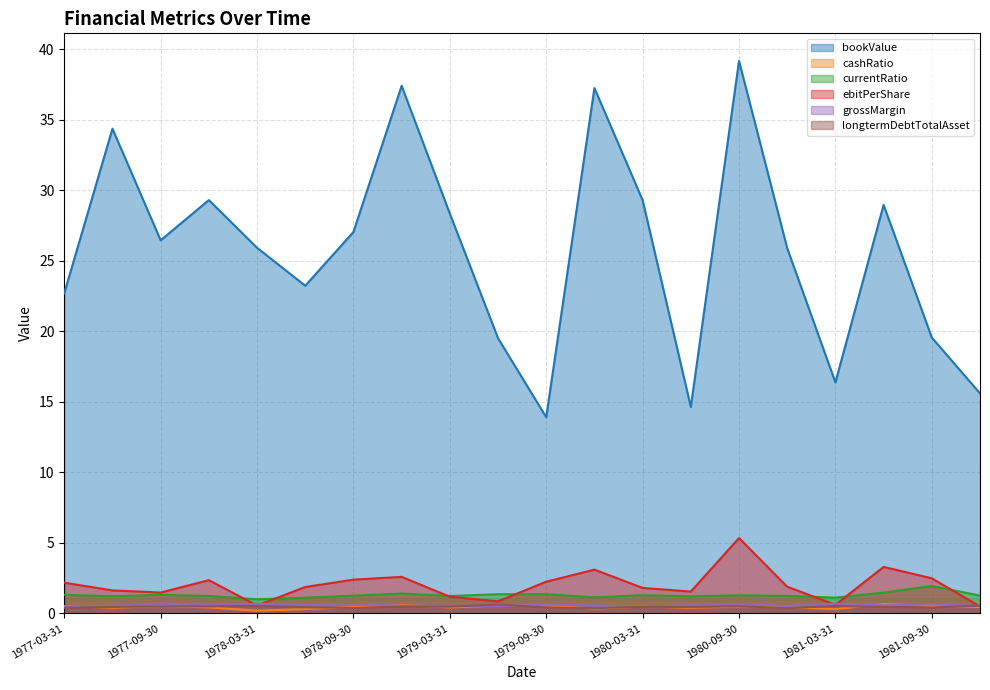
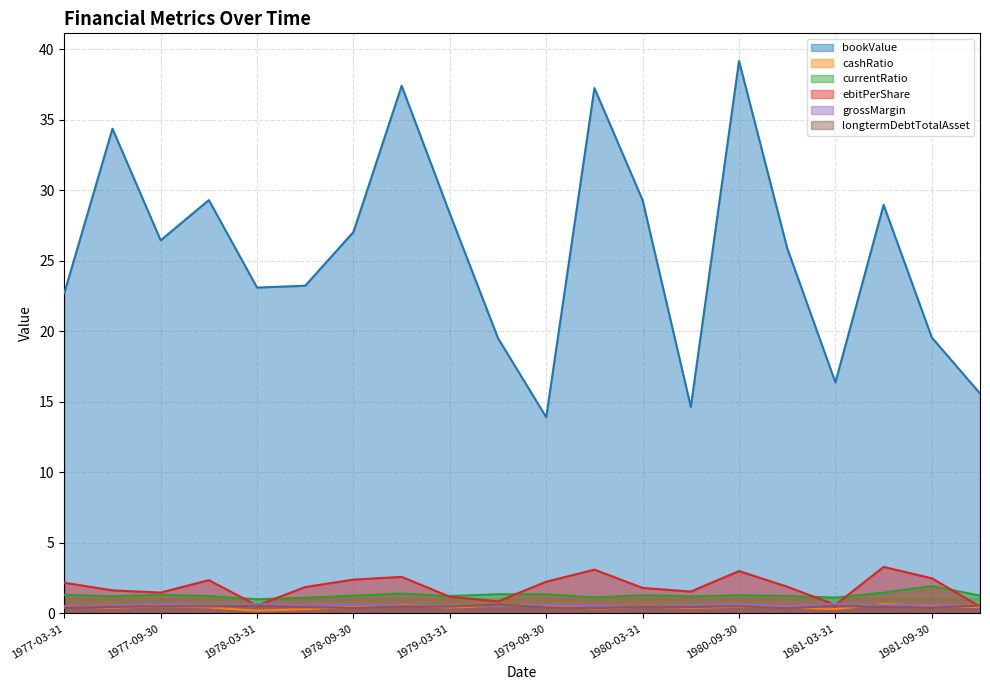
  {
    "bookValue": {
      "1977-03-31": 22.7,
      "1977-09-30": 26.5,
-     "1978-03-31": 25.9,
+     "1978-03-31": 23.1,
      "1978-09-30": 27.0,
      "1979-03-31": 28.3,
      "1979-09-30": 13.9,
      "1980-03-31": 29.3,
      "1980-09-30": 39.2,
      "1981-03-31": 16.4,
      "1981-09-30": 19.6
    },
    "cashRatio": {
      "1978-03-31": 0.2,
      "1981-03-31": 0.3
    },
    "currentRatio": {
      "1977-03-31": 1.3,
      "1978-03-31": 1.0,
      "1978-09-30": 1.3,
      "1979-09-30": 1.4,
      "1980-03-31": 1.3,
      "1980-09-30": 1.3,
      "1981-03-31": 1.1,
      "1981-09-30": 2.0
    },
    "ebitPerShare": {
      "1977-03-31": 2.2,
      "1978-09-30": 2.4,
      "1979-09-30": 2.3,
      "1980-03-31": 1.8,
-     "1980-09-30": 5.3,
+     "1980-09-30": 3.0,
      "1981-09-30": 2.5
    },
    "grossMargin": {
      "1977-09-30": 0.7
    }
  }
